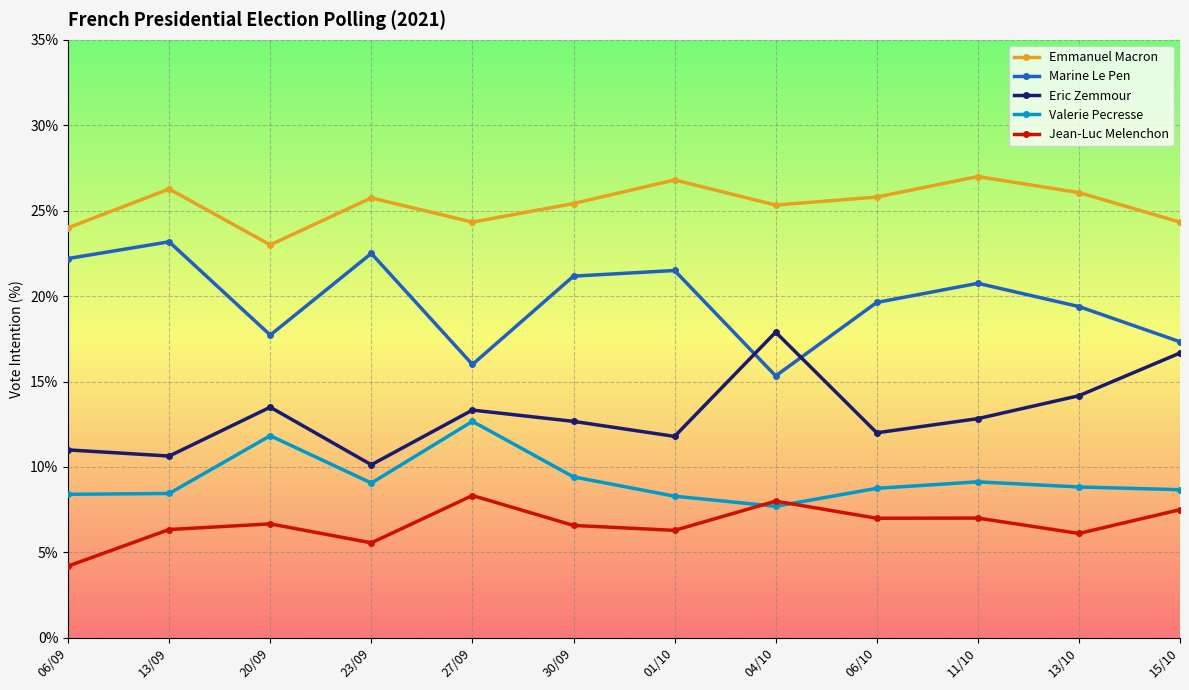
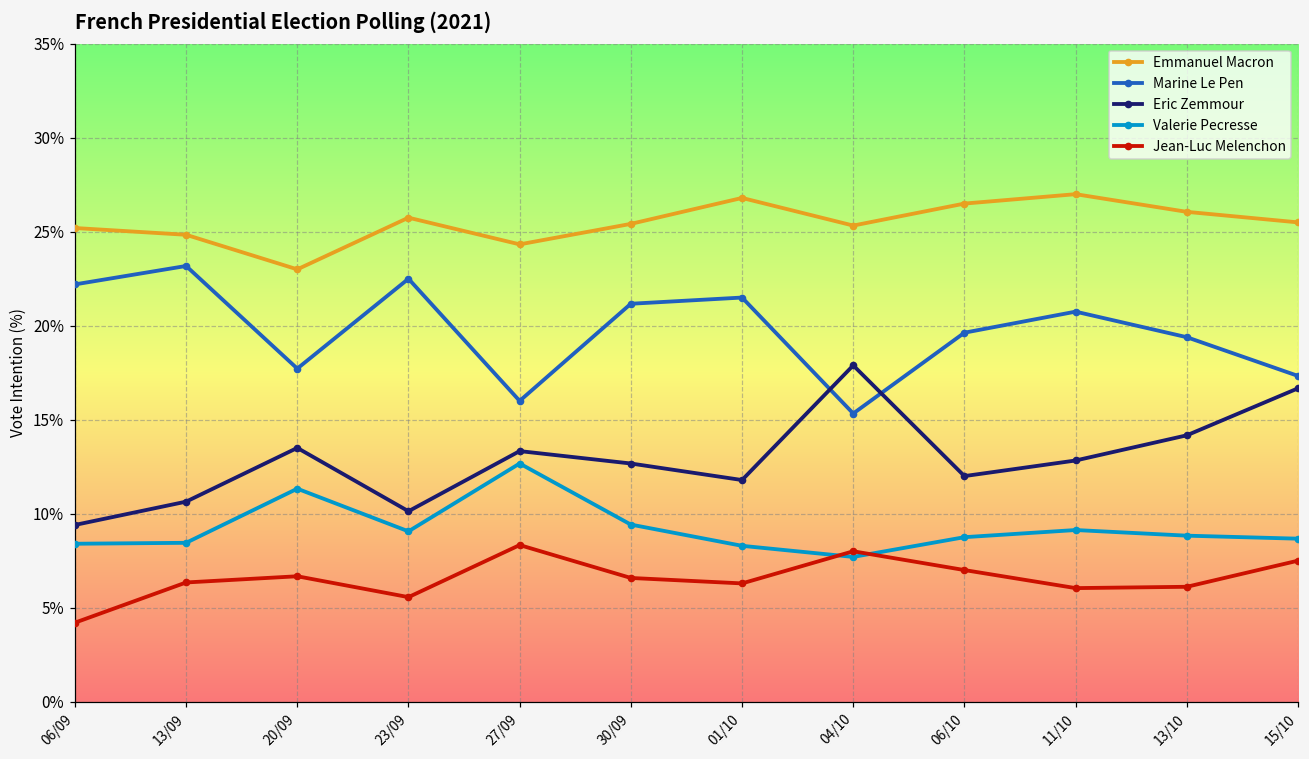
  {
    "Emmanuel Macron": {
-     "06/09": "24.0%",
-     "13/09": "26.3%",
+     "06/09": "25.2%",
+     "13/09": "24.8%",
      "20/09": "23.0%",
      "23/09": "25.8%",
      "27/09": "24.3%",
      "30/09": "25.4%",
      "01/10": "26.8%",
      "04/10": "25.3%",
-     "06/10": "25.8%",
+     "06/10": "26.5%",
      "11/10": "27.0%",
      "13/10": "26.1%",
-     "15/10": "24.3%"
+     "15/10": "25.5%"
    },
    "Marine Le Pen": {
      "06/09": "22.2%",
      "13/09": "23.2%",
      "20/09": "17.7%",
      "23/09": "22.5%",
      "27/09": "16.0%",
      "30/09": "21.2%",
      "01/10": "21.5%",
      "04/10": "15.3%",
      "06/10": "19.6%",
      "11/10": "20.8%",
      "13/10": "19.4%",
      "15/10": "17.3%"
    },
    "Eric Zemmour": {
-     "06/09": "11.0%",
+     "06/09": "9.4%",
      "13/09": "10.6%",
      "20/09": "13.5%",
      "23/09": "10.1%",
      "27/09": "13.3%",
      "30/09": "12.7%",
      "01/10": "11.8%",
      "04/10": "17.9%",
      "06/10": "12.0%",
      "11/10": "12.8%",
      "13/10": "14.2%",
      "15/10": "16.7%"
    },
    "Valerie Pecresse": {
      "06/09": "8.4%",
      "13/09": "8.5%",
-     "20/09": "11.8%",
+     "20/09": "11.3%",
      "23/09": "9.1%",
      "27/09": "12.7%",
      "30/09": "9.4%",
      "01/10": "8.3%",
      "04/10": "7.7%",
      "06/10": "8.8%",
      "11/10": "9.1%",
      "13/10": "8.8%",
      "15/10": "8.7%"
    },
    "Jean-Luc Melenchon": {
      "06/09": "4.2%",
      "13/09": "6.3%",
      "20/09": "6.7%",
      "23/09": "5.6%",
      "27/09": "8.3%",
      "30/09": "6.6%",
      "01/10": "6.3%",
      "04/10": "8.0%",
      "06/10": "7.0%",
-     "11/10": "7.0%",
+     "11/10": "6.0%",
      "13/10": "6.1%",
      "15/10": "7.5%"
    }
  }
